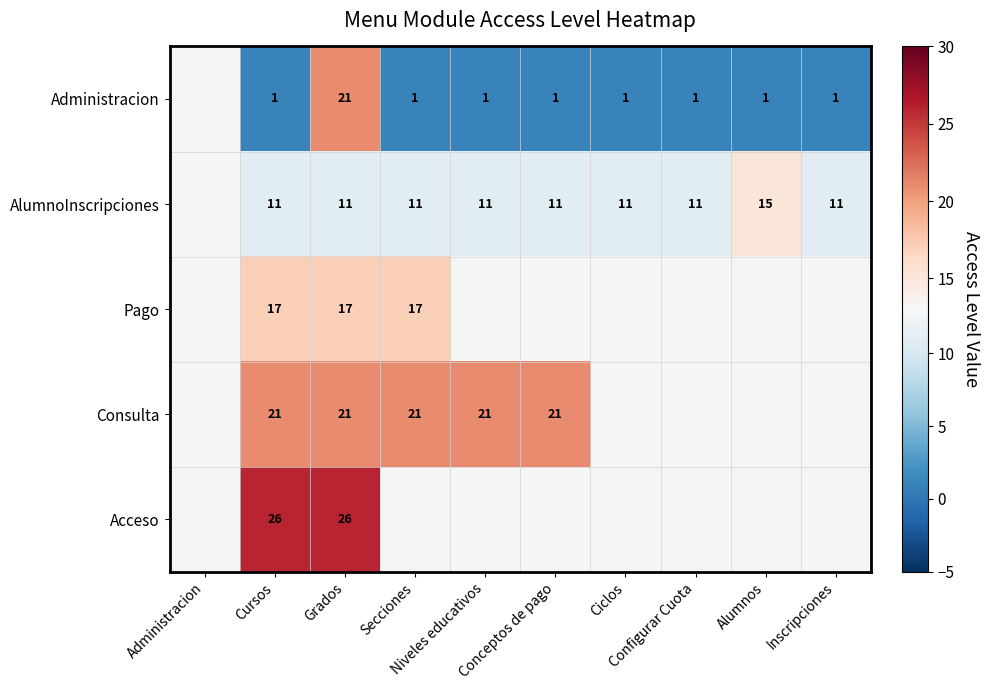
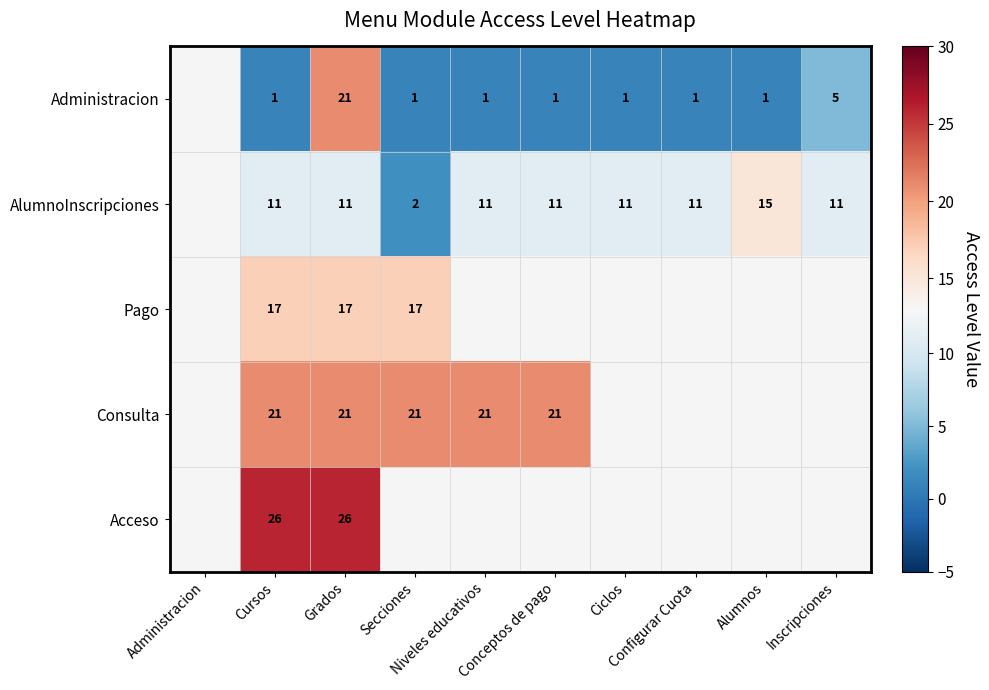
  {
    "Administracion": {
      "Cursos": 1,
      "Grados": 21,
      "Secciones": 1,
      "Niveles educativos": 1,
      "Conceptos de pago": 1,
      "Ciclos": 1,
      "Configurar Cuota": 1,
      "Alumnos": 1,
-     "Inscripciones": 1
+     "Inscripciones": 5
    },
    "AlumnoInscripciones": {
      "Cursos": 11,
      "Grados": 11,
-     "Secciones": 11,
+     "Secciones": 2,
      "Niveles educativos": 11,
      "Conceptos de pago": 11,
      "Ciclos": 11,
      "Configurar Cuota": 11,
      "Alumnos": 15,
      "Inscripciones": 11
    },
    "Pago": {
      "Cursos": 17,
      "Grados": 17,
      "Secciones": 17
    },
    "Consulta": {
      "Cursos": 21,
      "Grados": 21,
      "Secciones": 21,
      "Niveles educativos": 21,
      "Conceptos de pago": 21
    },
    "Acceso": {
      "Cursos": 26,
      "Grados": 26
    }
  }
